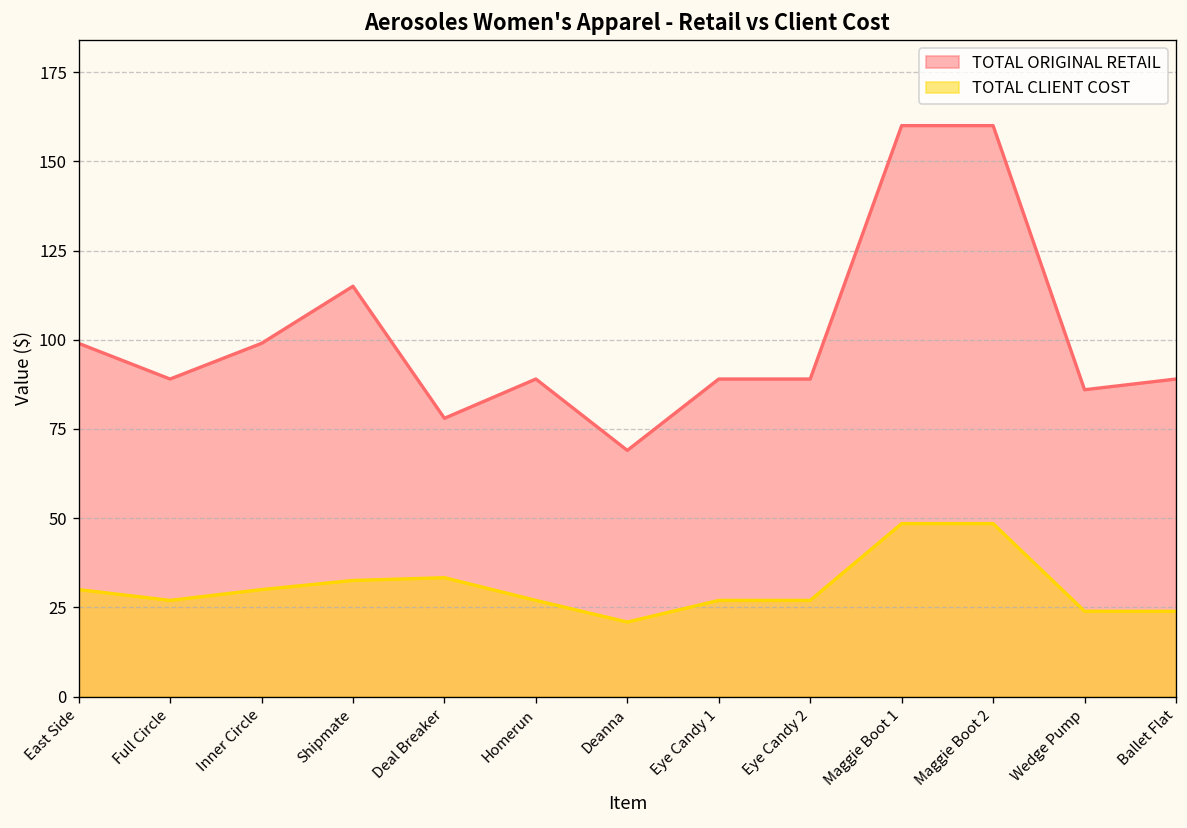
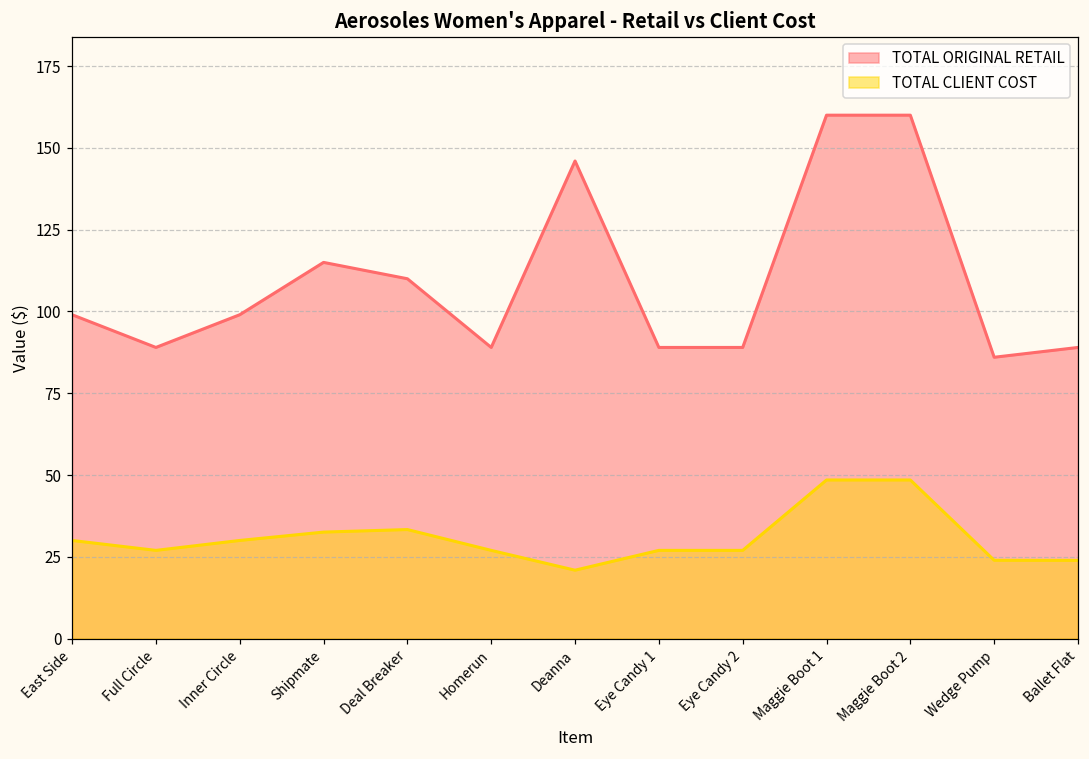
  {
    "TOTAL ORIGINAL RETAIL": {
      "East Side": 99,
      "Full Circle": 89,
      "Inner Circle": 99,
      "Shipmate": 115,
-     "Deal Breaker": 78,
+     "Deal Breaker": 110,
      "Homerun": 89,
-     "Deanna": 69,
+     "Deanna": 146,
      "Eye Candy 1": 89,
      "Eye Candy 2": 89,
      "Maggie Boot 1": 160,
      "Maggie Boot 2": 160,
      "Wedge Pump": 86,
      "Ballet Flat": 89
    },
    "TOTAL CLIENT COST": {
      "East Side": 30,
      "Full Circle": 27,
      "Inner Circle": 30,
      "Shipmate": 33,
      "Deal Breaker": 33,
      "Homerun": 27,
      "Deanna": 21,
      "Eye Candy 1": 27,
      "Eye Candy 2": 27,
      "Maggie Boot 1": 48,
      "Maggie Boot 2": 48,
      "Wedge Pump": 24,
      "Ballet Flat": 24
    }
  }
